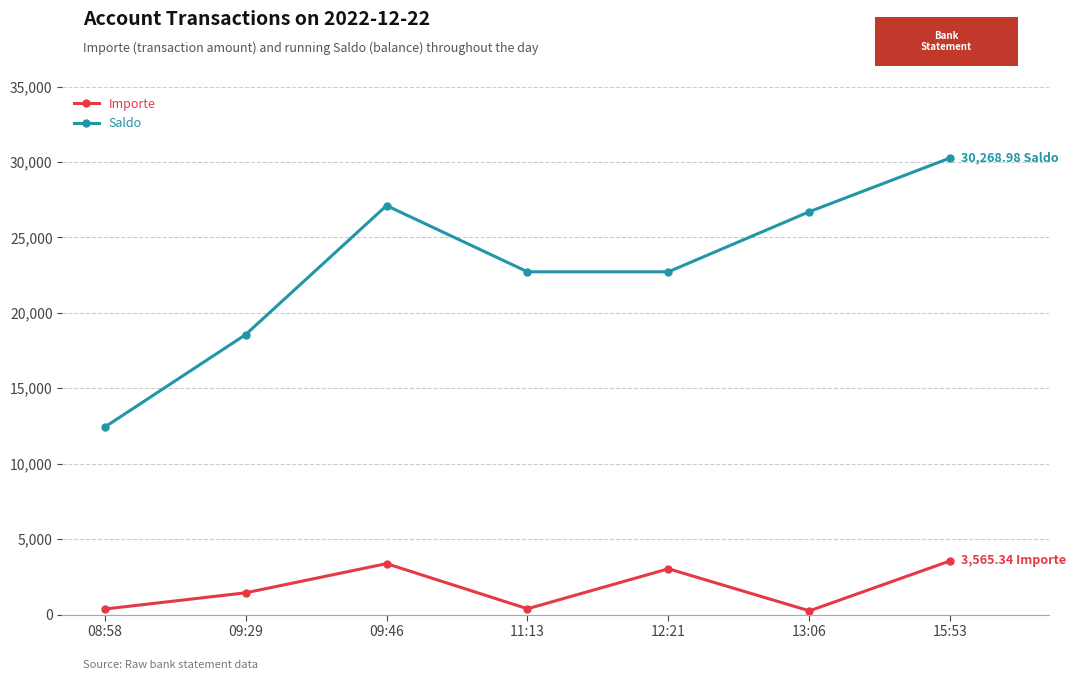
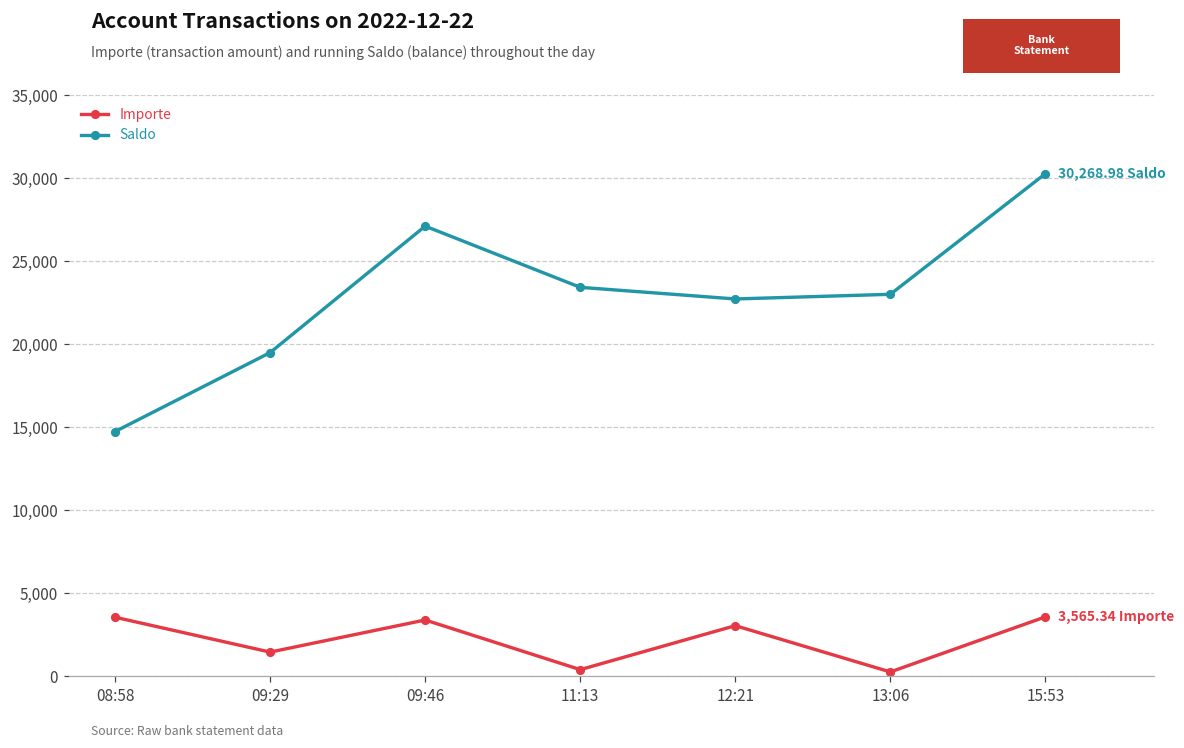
  {
    "Importe": {
-     "08:58": "400",
+     "08:58": "3,500",
      "09:29": "1,400",
      "09:46": "3,400",
      "11:13": "400",
      "12:21": "3,000",
      "13:06": "200"
    },
    "Saldo": {
-     "08:58": "12,400",
-     "09:29": "18,600",
+     "08:58": "14,700",
+     "09:29": "19,500",
      "09:46": "27,100",
-     "11:13": "22,700",
+     "11:13": "23,400",
      "12:21": "22,700",
-     "13:06": "26,700"
+     "13:06": "23,000"
    }
  }
